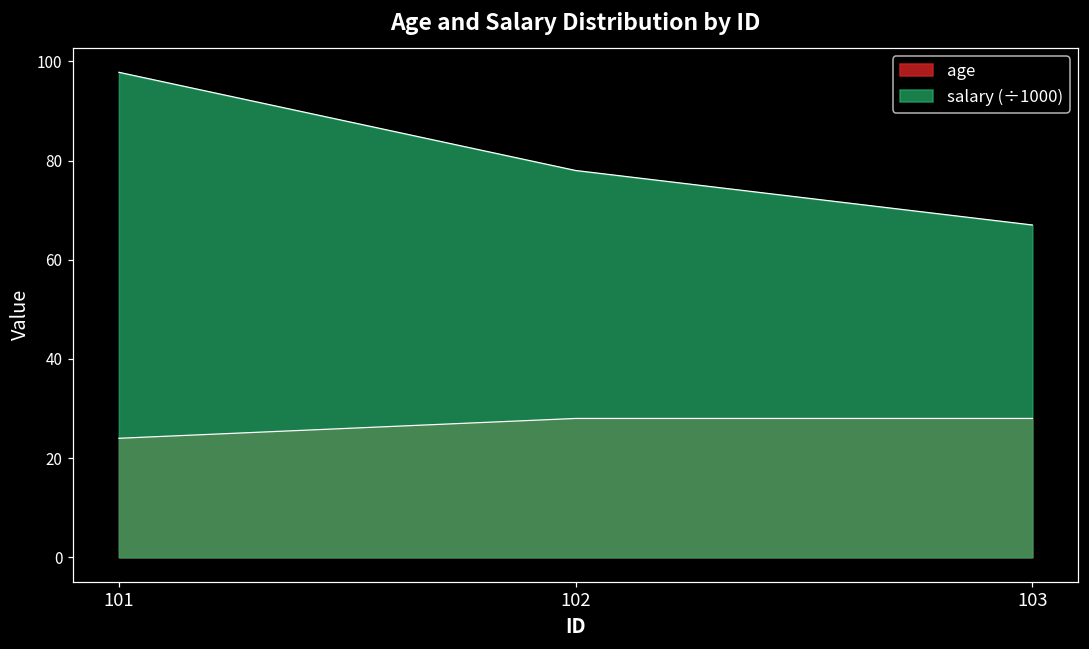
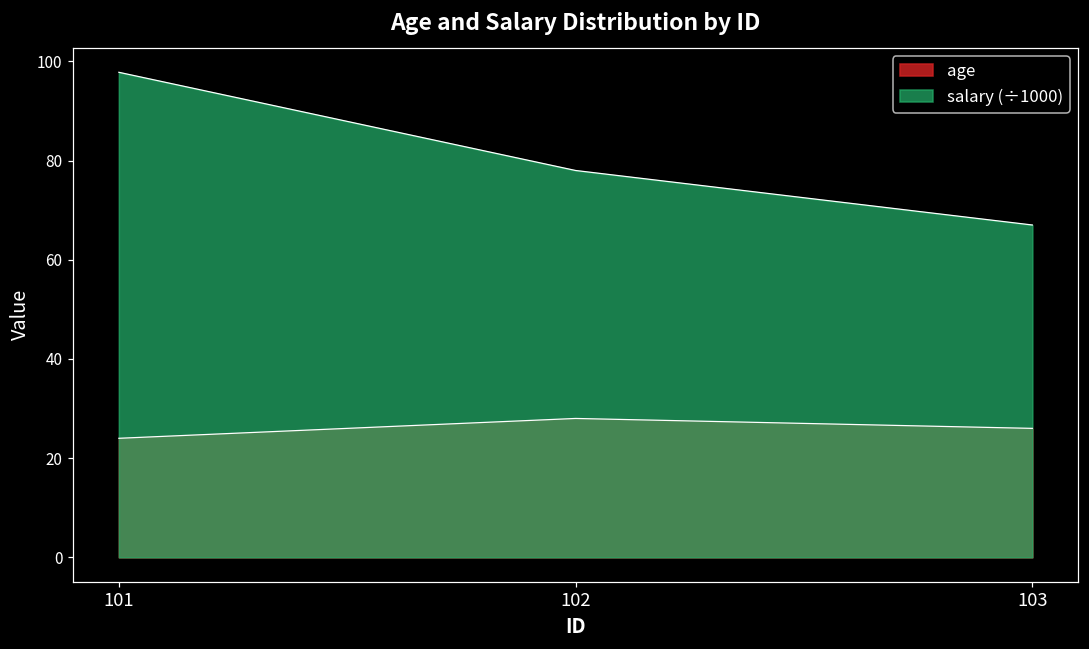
  {
    "age": {
      "101": 24,
      "102": 28,
-     "103": 28
+     "103": 26
    },
    "salary (÷1000)": {
      "101": 98,
      "102": 78,
      "103": 67
    }
  }
